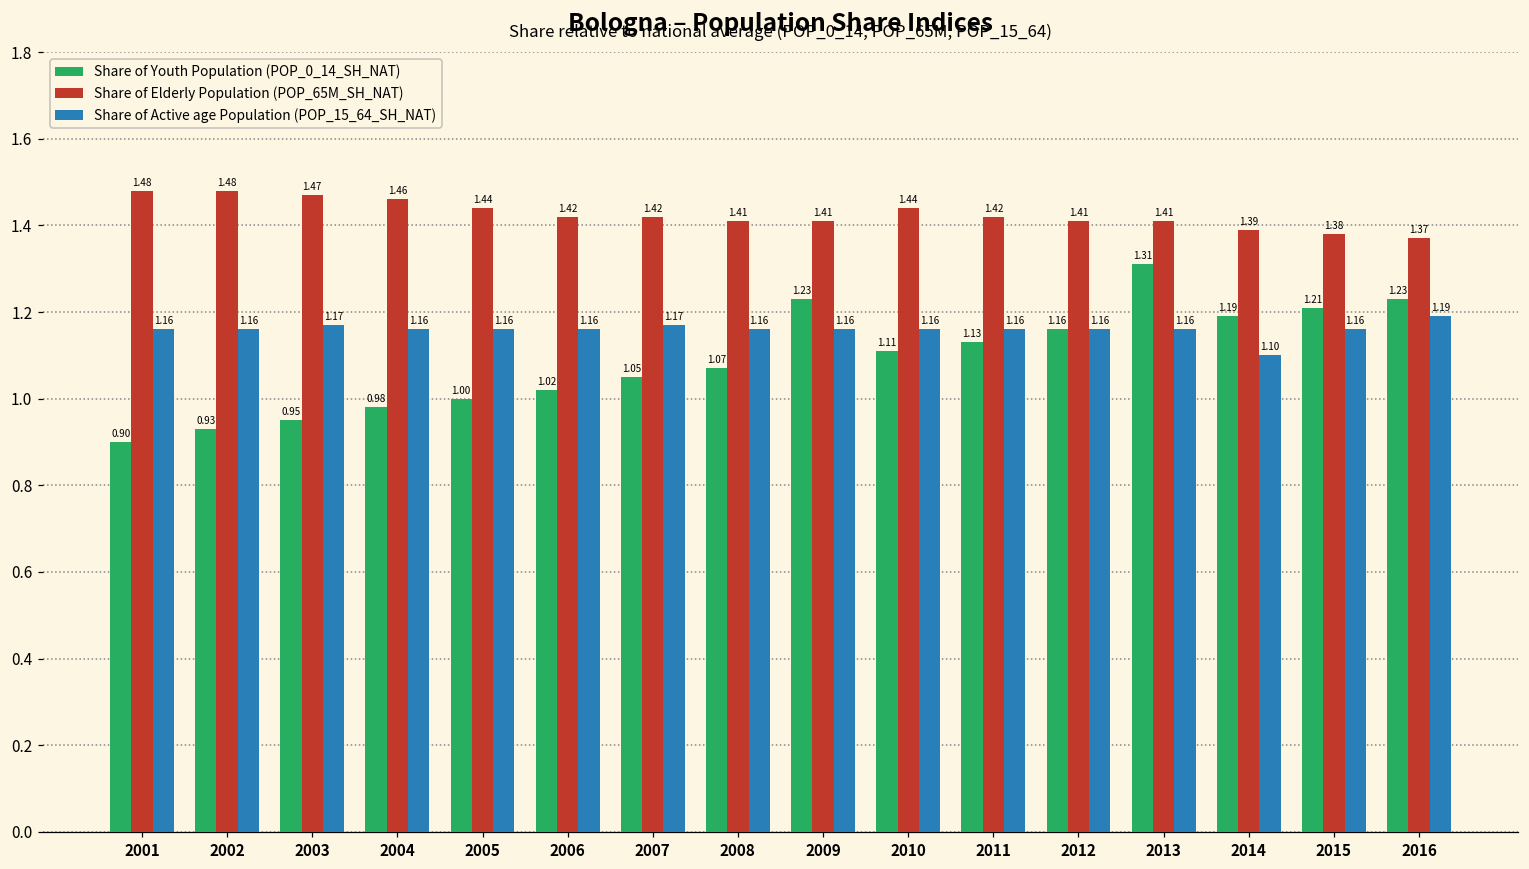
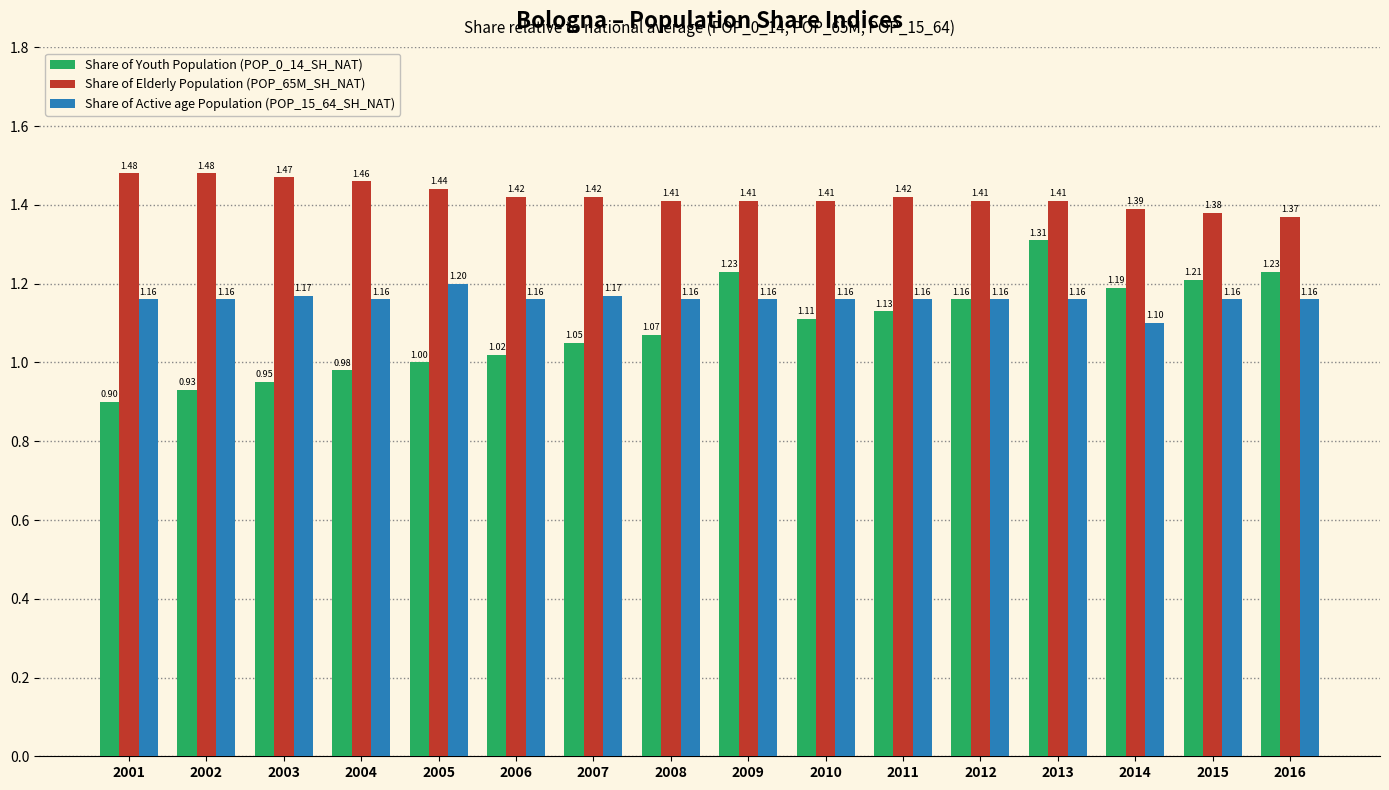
  {
    "Share of Youth Population (POP_0_14_SH_NAT)": {
      "2001": 0.90,
      "2002": 0.93,
      "2003": 0.95,
      "2004": 0.98,
      "2005": 1.00,
      "2006": 1.02,
      "2007": 1.05,
      "2008": 1.07,
      "2009": 1.23,
      "2010": 1.11,
      "2011": 1.13,
      "2012": 1.16,
      "2013": 1.31,
      "2014": 1.19,
      "2015": 1.21,
      "2016": 1.23
    },
    "Share of Elderly Population (POP_65M_SH_NAT)": {
      "2001": 1.48,
      "2002": 1.48,
      "2003": 1.47,
      "2004": 1.46,
      "2005": 1.44,
      "2006": 1.42,
      "2007": 1.42,
      "2008": 1.41,
      "2009": 1.41,
-     "2010": 1.44,
+     "2010": 1.41,
      "2011": 1.42,
      "2012": 1.41,
      "2013": 1.41,
      "2014": 1.39,
      "2015": 1.38,
      "2016": 1.37
    },
    "Share of Active age Population (POP_15_64_SH_NAT)": {
      "2001": 1.16,
      "2002": 1.16,
      "2003": 1.17,
      "2004": 1.16,
-     "2005": 1.16,
+     "2005": 1.20,
      "2006": 1.16,
      "2007": 1.17,
      "2008": 1.16,
      "2009": 1.16,
      "2010": 1.16,
      "2011": 1.16,
      "2012": 1.16,
      "2013": 1.16,
      "2014": 1.10,
      "2015": 1.16,
-     "2016": 1.19
+     "2016": 1.16
    }
  }
